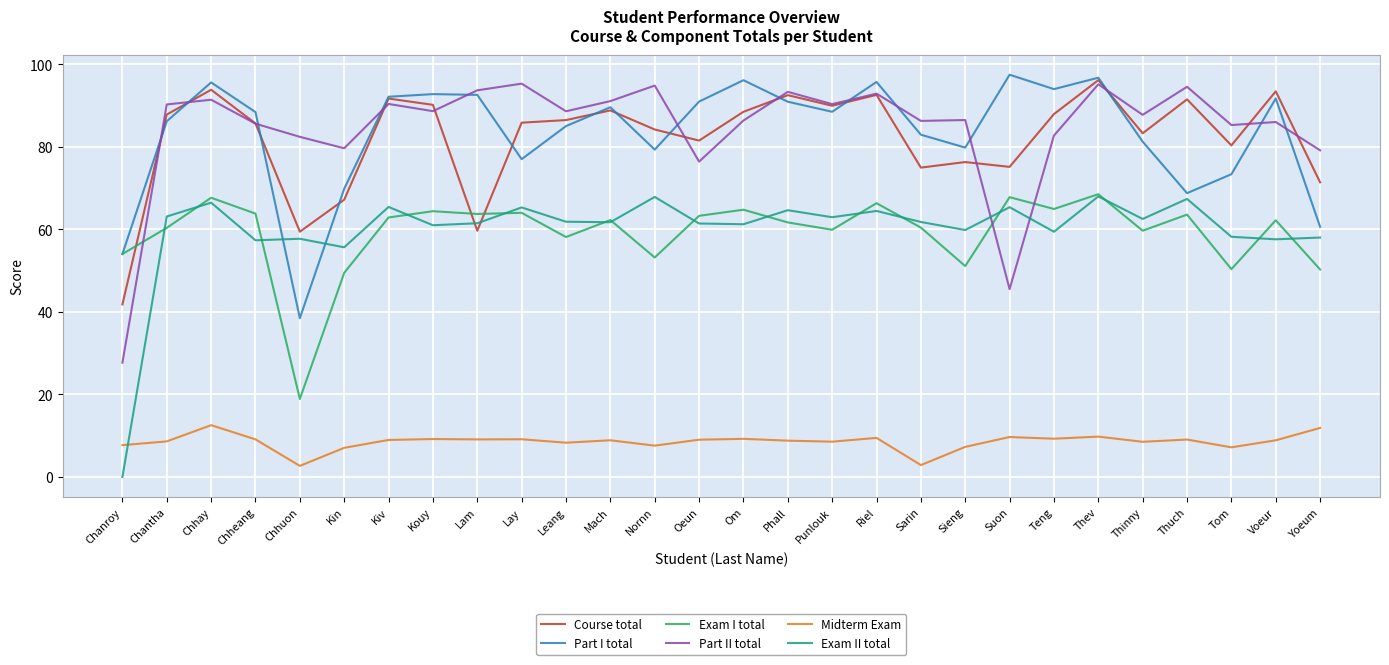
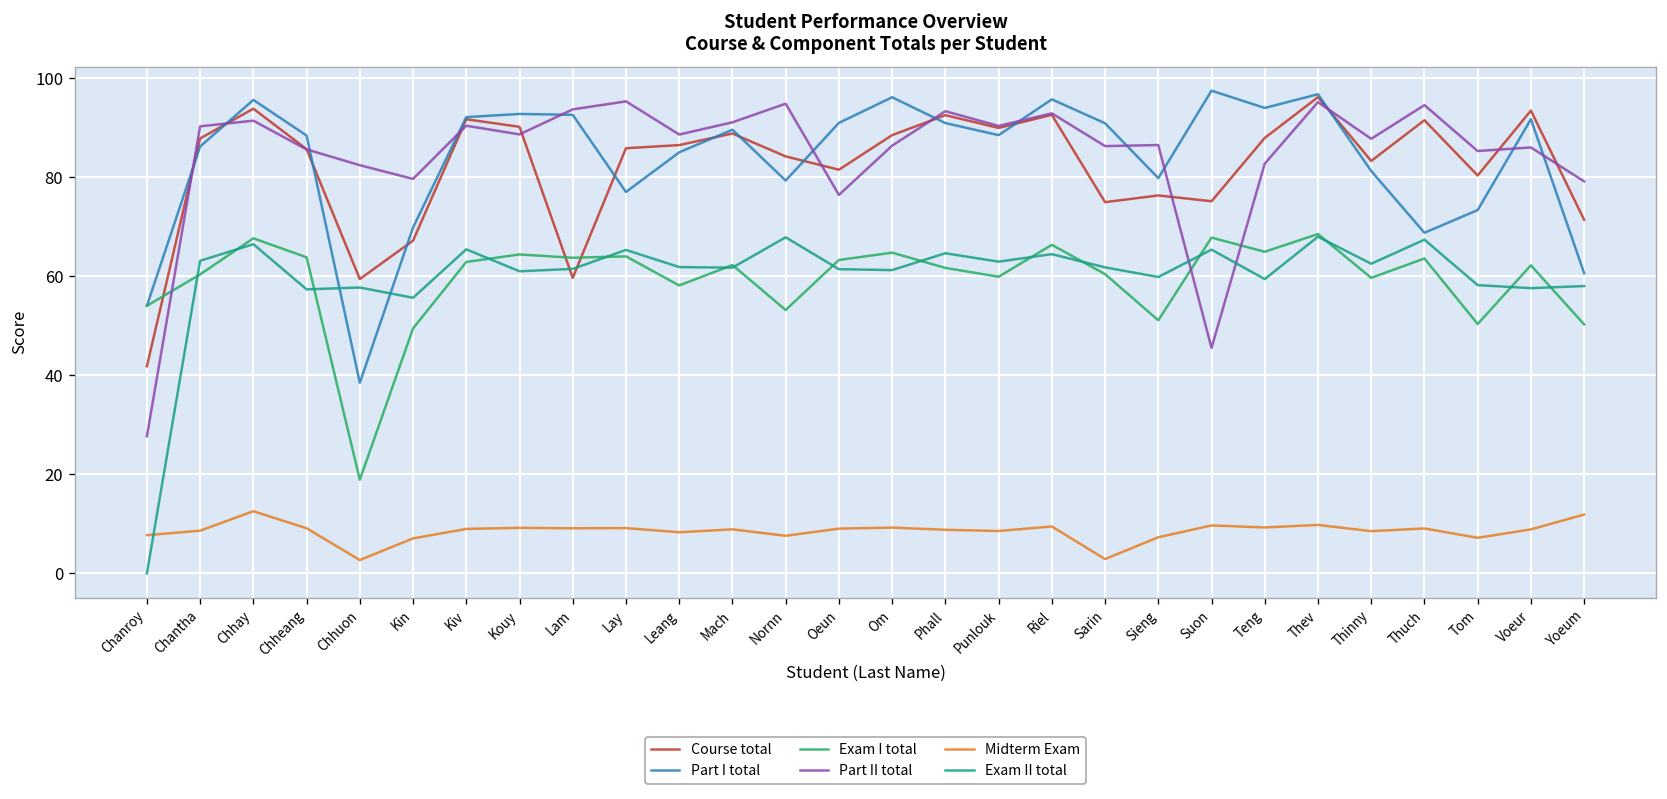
  {
    "Course total": {
      "Chanroy": 42,
      "Chantha": 88,
      "Chhay": 94,
      "Chhuon": 59,
      "Kin": 67,
      "Kouy": 90,
      "Lam": 60,
      "Lay": 86,
      "Leang": 86,
      "Mach": 89,
      "Nornn": 84,
      "Oeun": 82,
      "Om": 89,
      "Phall": 93,
      "Sarin": 75,
      "Sieng": 76,
      "Suon": 75,
      "Teng": 88,
      "Thinny": 83,
      "Thuch": 92,
      "Tom": 80,
      "Voeur": 93,
      "Yoeum": 71
    },
    "Part I total": {
      "Chantha": 86,
      "Chhay": 96,
      "Chheang": 88,
      "Chhuon": 38,
      "Kin": 70,
      "Kouy": 93,
      "Lam": 93,
      "Lay": 77,
      "Leang": 85,
      "Mach": 90,
      "Nornn": 79,
      "Oeun": 91,
      "Om": 96,
      "Phall": 91,
      "Punlouk": 89,
      "Riel": 96,
-     "Sarin": 83,
+     "Sarin": 91,
      "Sieng": 80,
      "Suon": 97,
      "Teng": 94,
      "Thinny": 81,
      "Thuch": 69,
      "Tom": 73,
      "Voeur": 92,
      "Yoeum": 61
    },
    "Part II total": {
      "Chanroy": 28,
      "Chantha": 90,
      "Chhay": 91,
      "Chhuon": 82,
      "Kin": 80,
      "Kiv": 90,
      "Kouy": 89,
      "Lam": 94,
      "Lay": 95,
      "Leang": 89,
      "Mach": 91,
      "Nornn": 95,
      "Oeun": 76,
      "Om": 86,
      "Phall": 93,
      "Sarin": 86,
      "Sieng": 87,
      "Suon": 46,
      "Teng": 83,
      "Thev": 95,
      "Thinny": 88,
      "Thuch": 95,
      "Tom": 85,
      "Voeur": 86,
      "Yoeum": 79
    },
    "Midterm Exam": {
      "Chanroy": 8,
      "Chantha": 9,
      "Chhay": 13,
      "Chheang": 9,
      "Chhuon": 3,
      "Kin": 7,
      "Kiv": 9,
      "Kouy": 9,
      "Lam": 9,
      "Lay": 9,
      "Leang": 8,
      "Mach": 9,
      "Nornn": 8,
      "Oeun": 9,
      "Om": 9,
      "Phall": 9,
      "Punlouk": 9,
      "Riel": 9,
      "Sarin": 3,
      "Sieng": 7,
      "Suon": 10,
      "Teng": 9,
      "Thev": 10,
      "Thinny": 9,
      "Thuch": 9,
      "Tom": 7,
      "Voeur": 9,
      "Yoeum": 12
    }
  }
